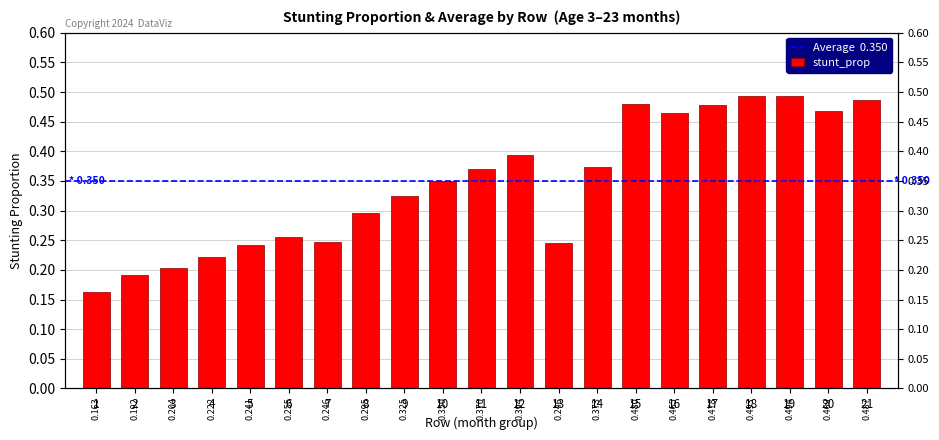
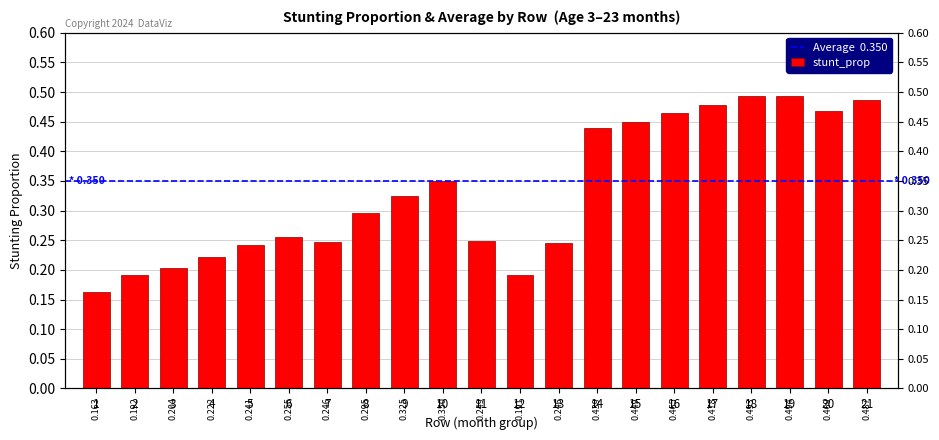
  {
-   "11": 0.370,
-   "12": 0.394,
-   "14": 0.373,
-   "15": 0.480
+   "11": 0.249,
+   "12": 0.191,
+   "14": 0.439,
+   "15": 0.449
  }
